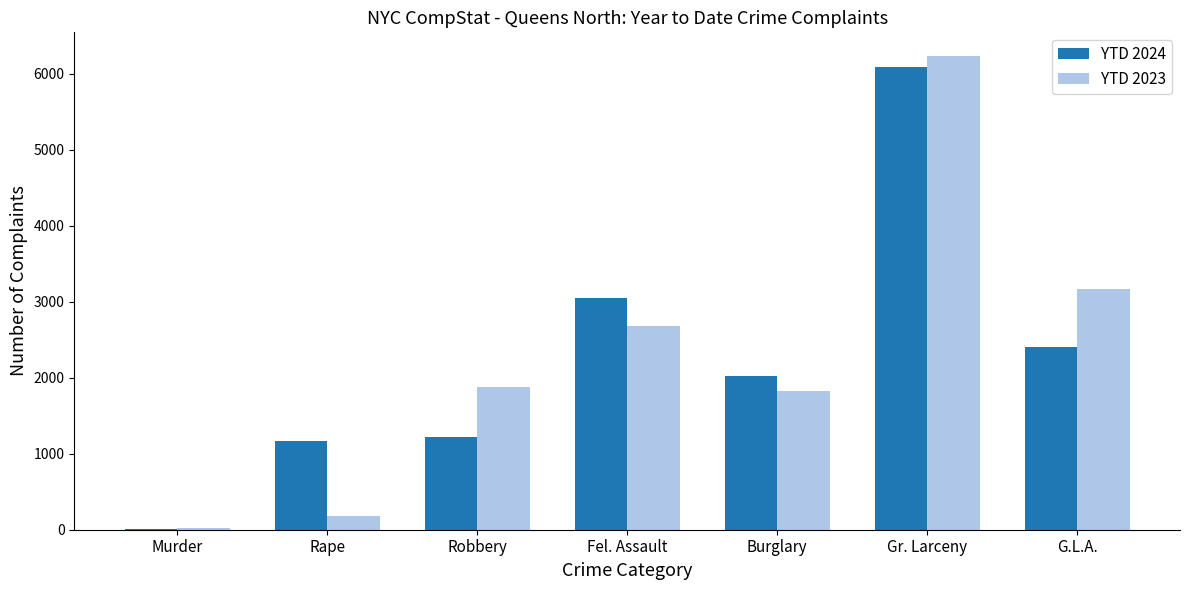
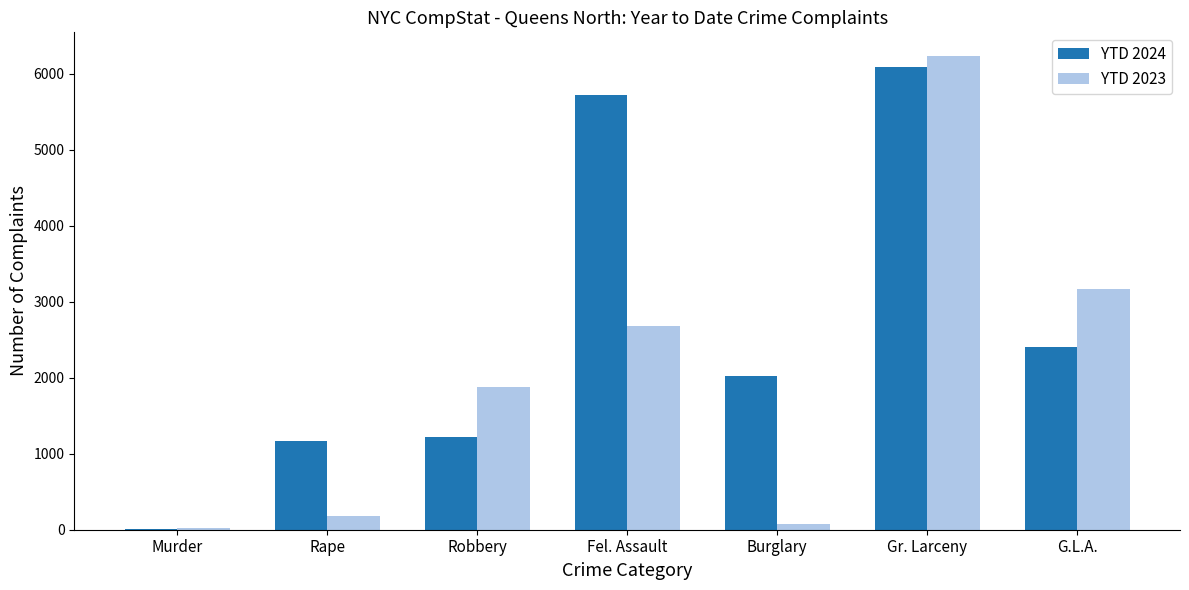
  {
    "YTD 2024": {
      "Rape": 1200,
      "Robbery": 1200,
-     "Fel. Assault": 3000,
+     "Fel. Assault": 5700,
      "Burglary": 2000,
      "Gr. Larceny": 6100,
      "G.L.A.": 2400
    },
    "YTD 2023": {
      "Rape": 200,
      "Robbery": 1900,
      "Fel. Assault": 2700,
-     "Burglary": 1800,
+     "Burglary": 100,
      "Gr. Larceny": 6200,
      "G.L.A.": 3200
    }
  }
